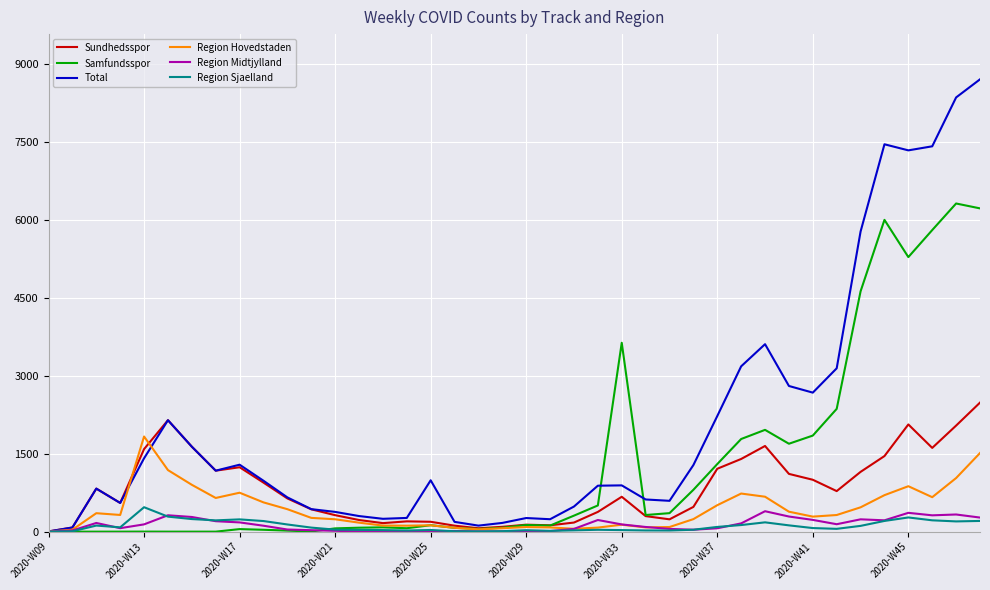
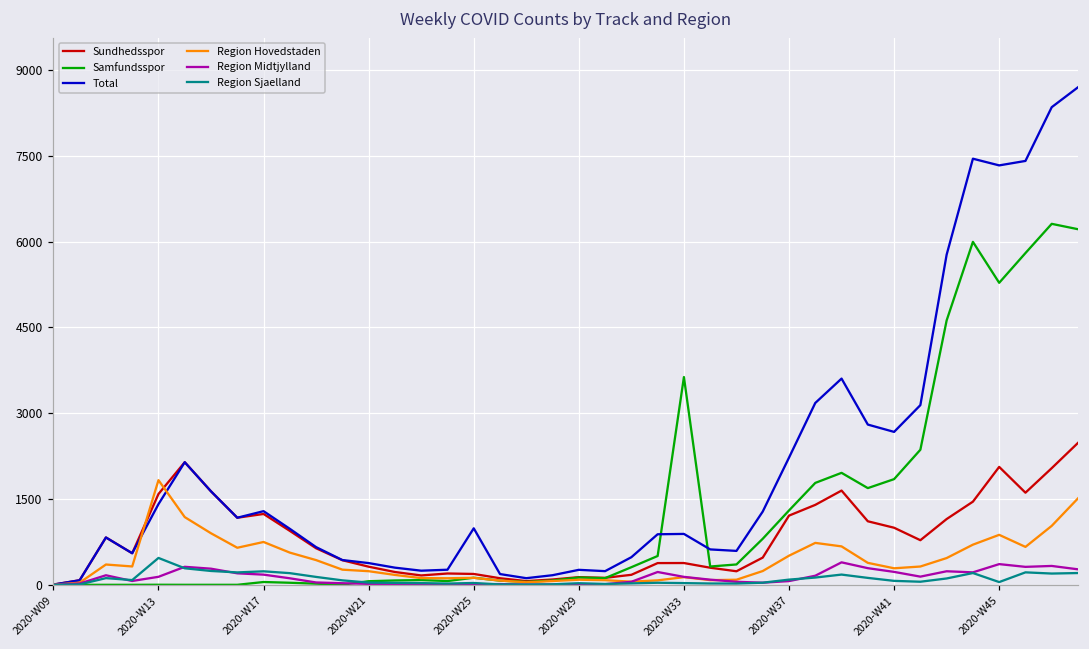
  {
    "Sundhedsspor": {
      "2020-W13": 1600,
      "2020-W21": 300,
      "2020-W25": 200,
-     "2020-W33": 700,
+     "2020-W33": 400,
      "2020-W37": 1200,
      "2020-W41": 1000,
      "2020-W45": 2100
    },
    "Samfundsspor": {
      "2020-W13": 0,
      "2020-W17": 0,
      "2020-W33": 3600,
      "2020-W37": 1300,
      "2020-W41": 1800,
      "2020-W45": 5300
    },
    "Total": {
      "2020-W13": 1400,
      "2020-W21": 400,
      "2020-W25": 1000,
      "2020-W29": 300,
      "2020-W33": 900,
      "2020-W37": 2200,
      "2020-W41": 2700,
      "2020-W45": 7300
    },
    "Region Hovedstaden": {
      "2020-W13": 1800,
      "2020-W17": 700,
      "2020-W21": 200,
      "2020-W37": 500,
      "2020-W41": 300,
      "2020-W45": 900
    },
    "Region Midtjylland": {
      "2020-W13": 100,
      "2020-W17": 200,
      "2020-W41": 200,
      "2020-W45": 400
    },
    "Region Sjaelland": {
      "2020-W13": 500,
      "2020-W17": 200,
      "2020-W33": 0,
      "2020-W41": 100,
-     "2020-W45": 300
+     "2020-W45": 0
    }
  }
